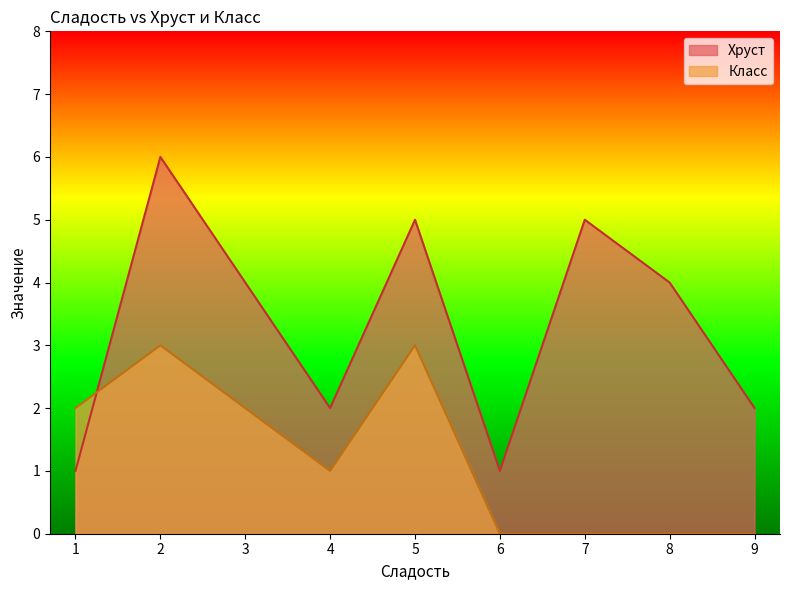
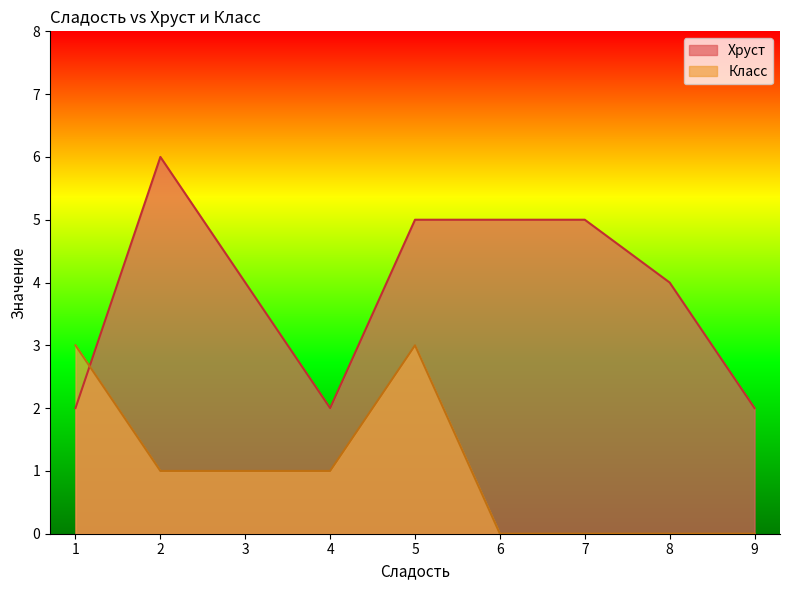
  {
    "Хруст": {
-     "1": 1,
+     "1": 2,
      "2": 6,
      "4": 2,
      "5": 5,
-     "6": 1,
+     "6": 5,
      "7": 5,
      "8": 4,
      "9": 2
    },
    "Класс": {
-     "1": 2,
-     "2": 3,
+     "1": 3,
+     "2": 1,
      "4": 1,
      "5": 3,
      "6": 0,
      "7": 0,
      "8": 0,
      "9": 0
    }
  }
